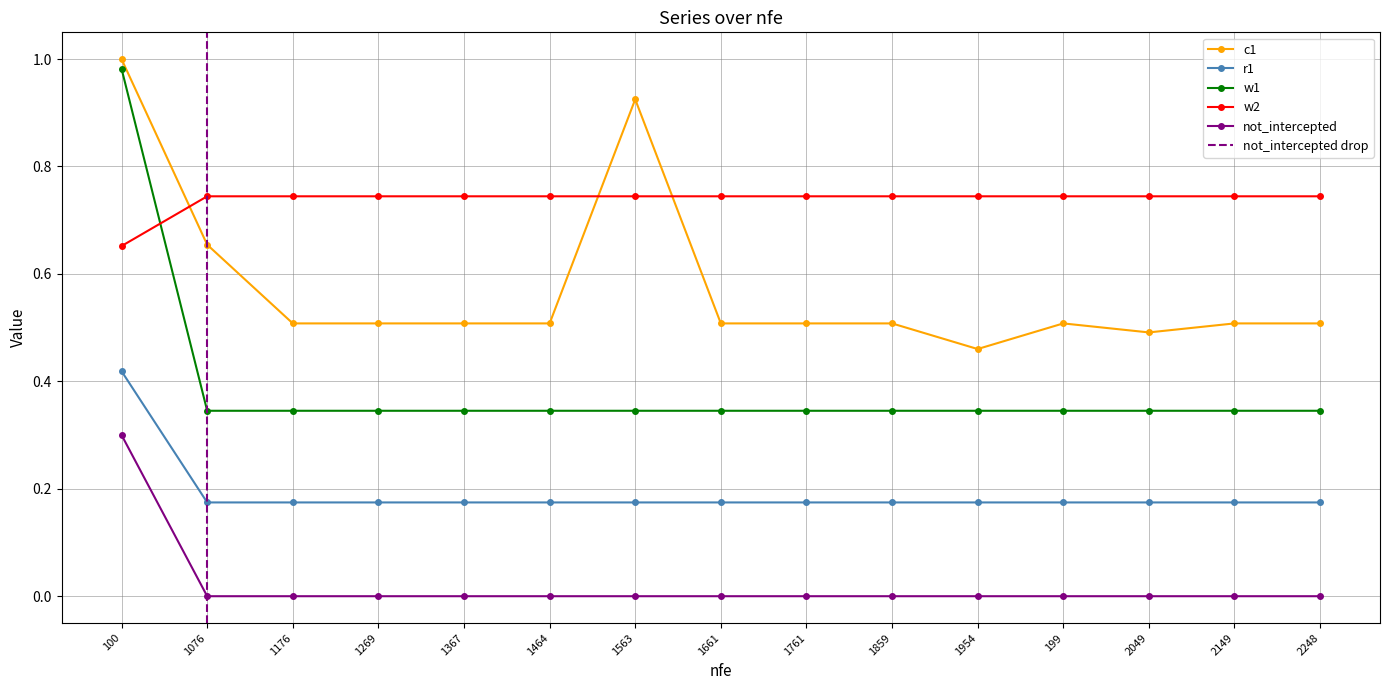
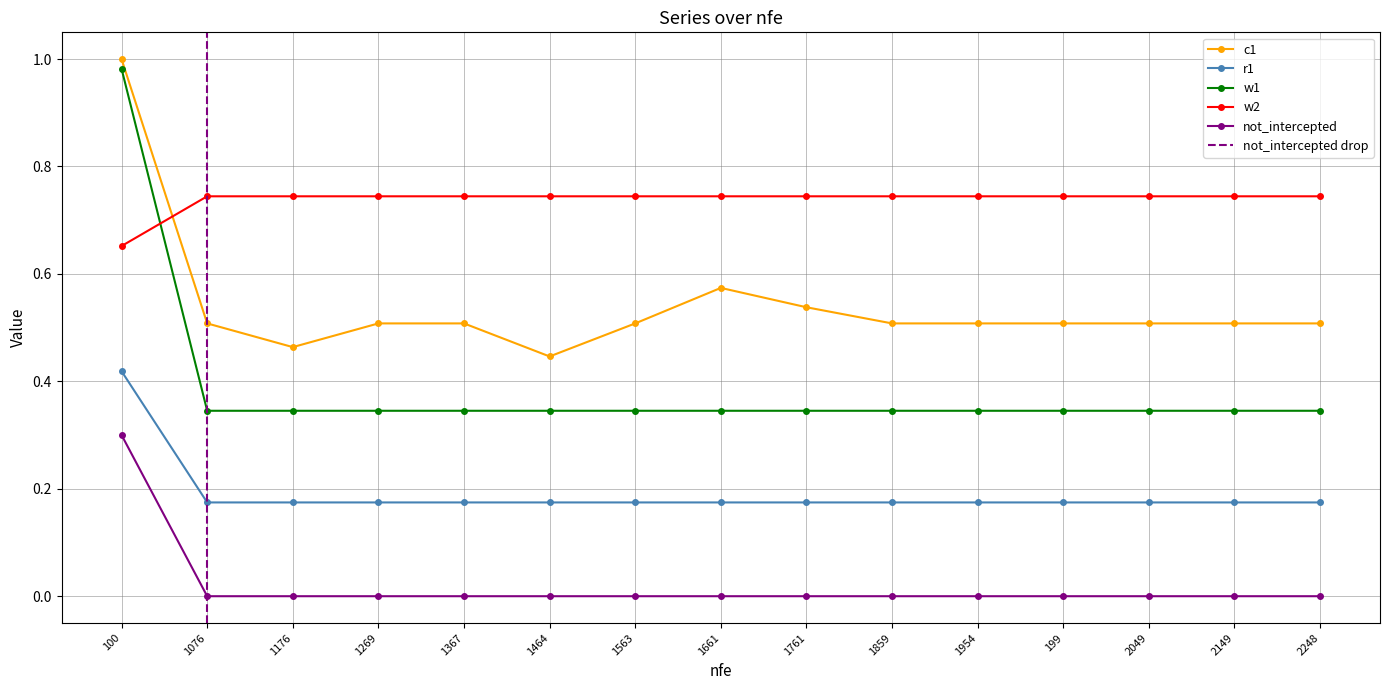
  {
    "c1": {
      "100": 1.00,
-     "1076": 0.65,
-     "1176": 0.51,
+     "1076": 0.51,
+     "1176": 0.46,
      "1269": 0.51,
      "1367": 0.51,
-     "1464": 0.51,
-     "1563": 0.93,
-     "1661": 0.51,
-     "1761": 0.51,
+     "1464": 0.45,
+     "1563": 0.51,
+     "1661": 0.57,
+     "1761": 0.54,
      "1859": 0.51,
-     "1954": 0.46,
+     "1954": 0.51,
      "199": 0.51,
-     "2049": 0.49,
+     "2049": 0.51,
      "2149": 0.51,
      "2248": 0.51
    },
    "r1": {
      "100": 0.42,
      "1076": 0.17,
      "1176": 0.17,
      "1269": 0.17,
      "1367": 0.17,
      "1464": 0.17,
      "1563": 0.17,
      "1661": 0.17,
      "1761": 0.17,
      "1859": 0.17,
      "1954": 0.17,
      "199": 0.17,
      "2049": 0.17,
      "2149": 0.17,
      "2248": 0.17
    },
    "w1": {
      "100": 0.98,
      "1076": 0.35,
      "1176": 0.35,
      "1269": 0.35,
      "1367": 0.35,
      "1464": 0.35,
      "1563": 0.35,
      "1661": 0.35,
      "1761": 0.35,
      "1859": 0.35,
      "1954": 0.35,
      "199": 0.35,
      "2049": 0.35,
      "2149": 0.35,
      "2248": 0.35
    },
    "w2": {
      "100": 0.65,
      "1076": 0.74,
      "1176": 0.74,
      "1269": 0.74,
      "1367": 0.74,
      "1464": 0.74,
      "1563": 0.74,
      "1661": 0.74,
      "1761": 0.74,
      "1859": 0.74,
      "1954": 0.74,
      "199": 0.74,
      "2049": 0.74,
      "2149": 0.74,
      "2248": 0.74
    },
    "not_intercepted": {
      "100": 0.30,
      "1076": 0.00,
      "1176": 0.00,
      "1269": 0.00,
      "1367": 0.00,
      "1464": 0.00,
      "1563": 0.00,
      "1661": 0.00,
      "1761": 0.00,
      "1859": 0.00,
      "1954": 0.00,
      "199": 0.00,
      "2049": 0.00,
      "2149": 0.00,
      "2248": 0.00
    }
  }
